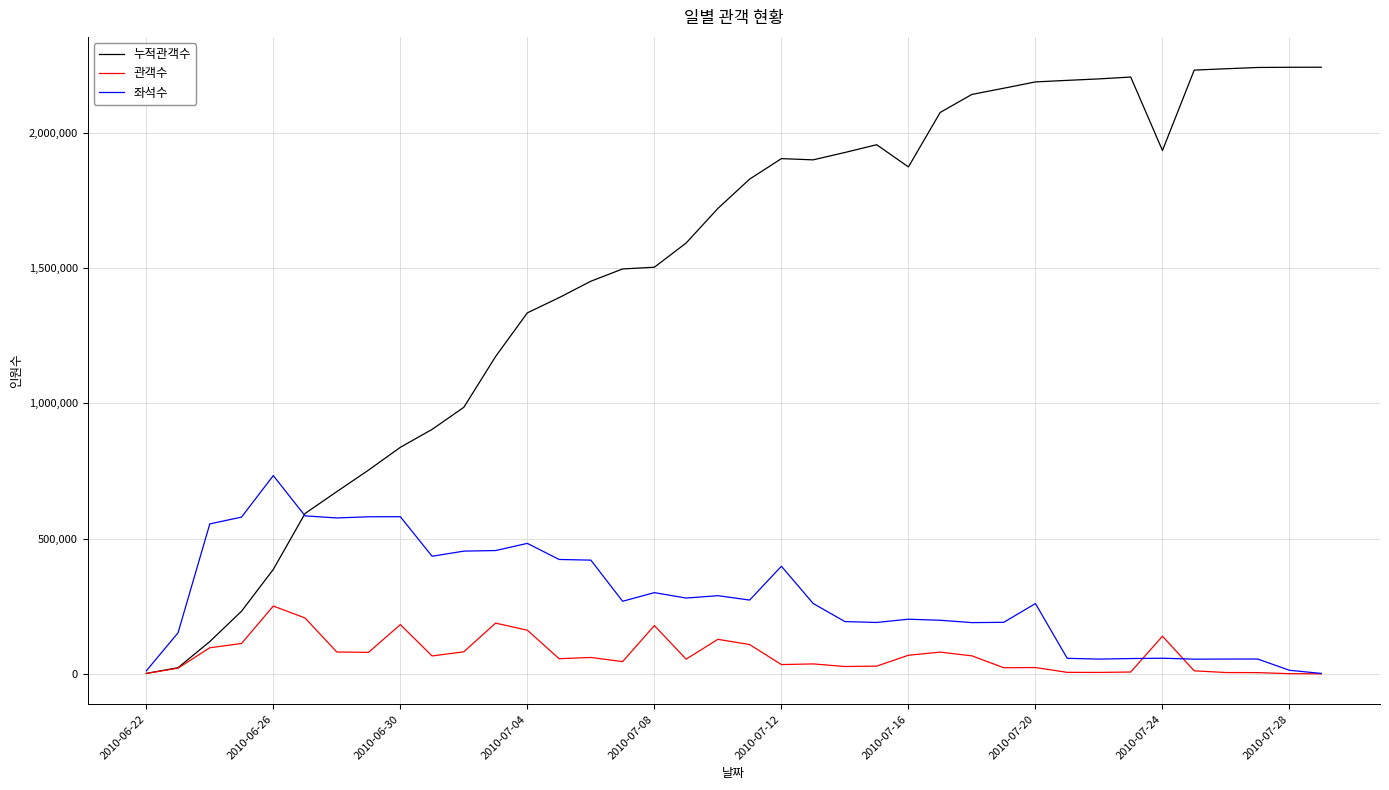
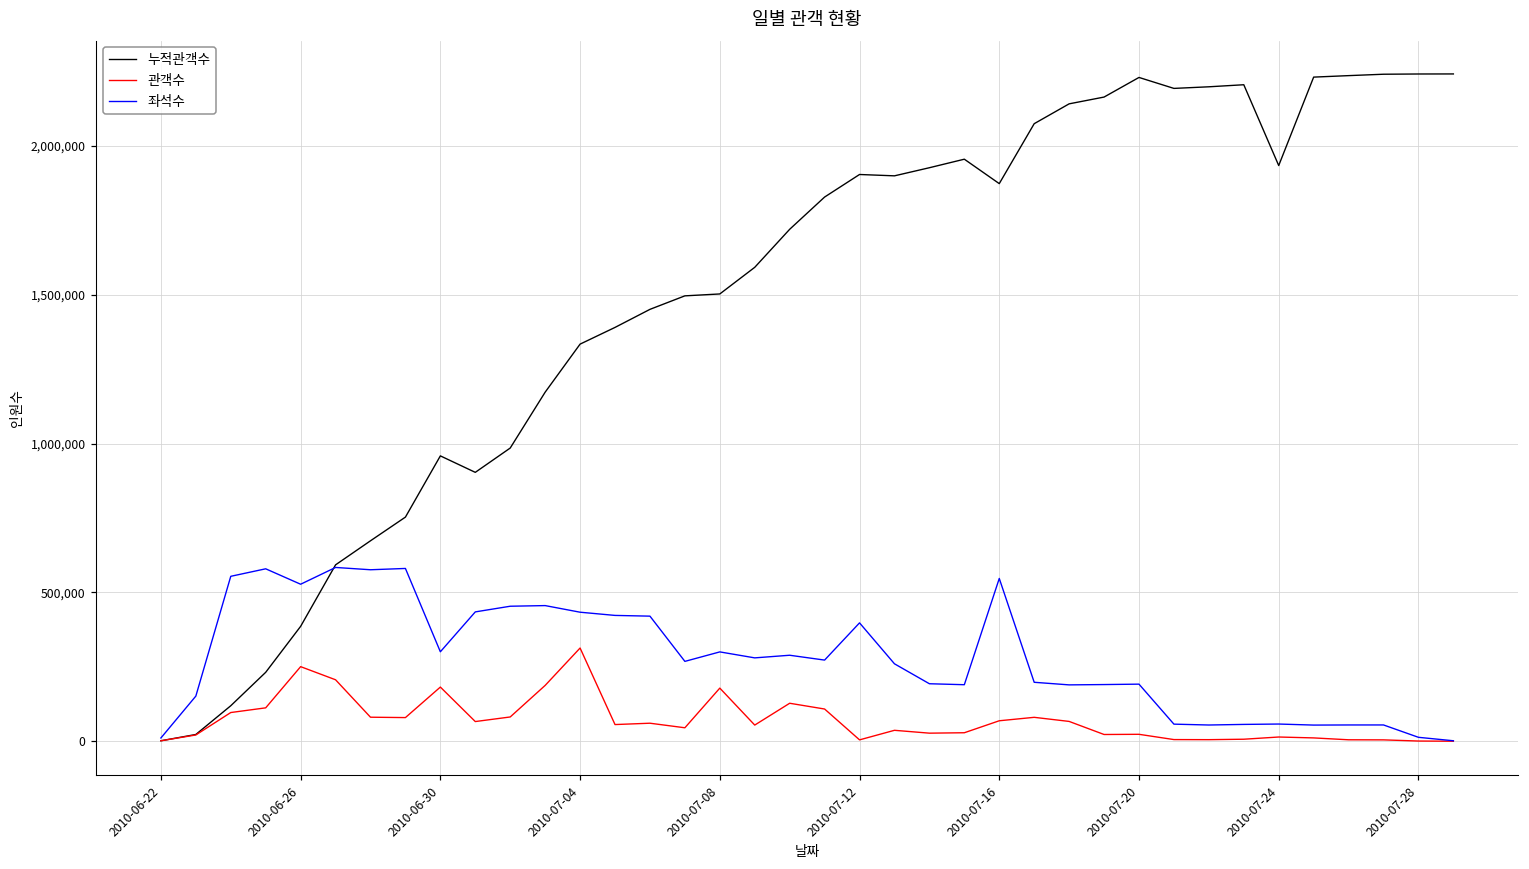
  {
    "누적관객수": {
      "2010-06-26": "390,000",
-     "2010-06-30": "840,000",
+     "2010-06-30": "960,000",
      "2010-07-04": "1,330,000",
      "2010-07-08": "1,500,000",
      "2010-07-12": "1,900,000",
      "2010-07-16": "1,870,000",
-     "2010-07-20": "2,190,000",
+     "2010-07-20": "2,230,000",
      "2010-07-24": "1,930,000",
      "2010-07-28": "2,240,000"
    },
    "관객수": {
      "2010-06-26": "250,000",
      "2010-06-30": "180,000",
-     "2010-07-04": "160,000",
+     "2010-07-04": "310,000",
      "2010-07-08": "180,000",
-     "2010-07-12": "30,000",
+     "2010-07-12": "0",
      "2010-07-16": "70,000",
      "2010-07-20": "20,000",
-     "2010-07-24": "140,000",
+     "2010-07-24": "10,000",
      "2010-07-28": "0"
    },
    "좌석수": {
-     "2010-06-26": "730,000",
-     "2010-06-30": "580,000",
-     "2010-07-04": "480,000",
+     "2010-06-26": "530,000",
+     "2010-06-30": "300,000",
+     "2010-07-04": "430,000",
      "2010-07-08": "300,000",
      "2010-07-12": "400,000",
-     "2010-07-16": "200,000",
-     "2010-07-20": "260,000",
+     "2010-07-16": "550,000",
+     "2010-07-20": "190,000",
      "2010-07-24": "60,000",
      "2010-07-28": "10,000"
    }
  }
